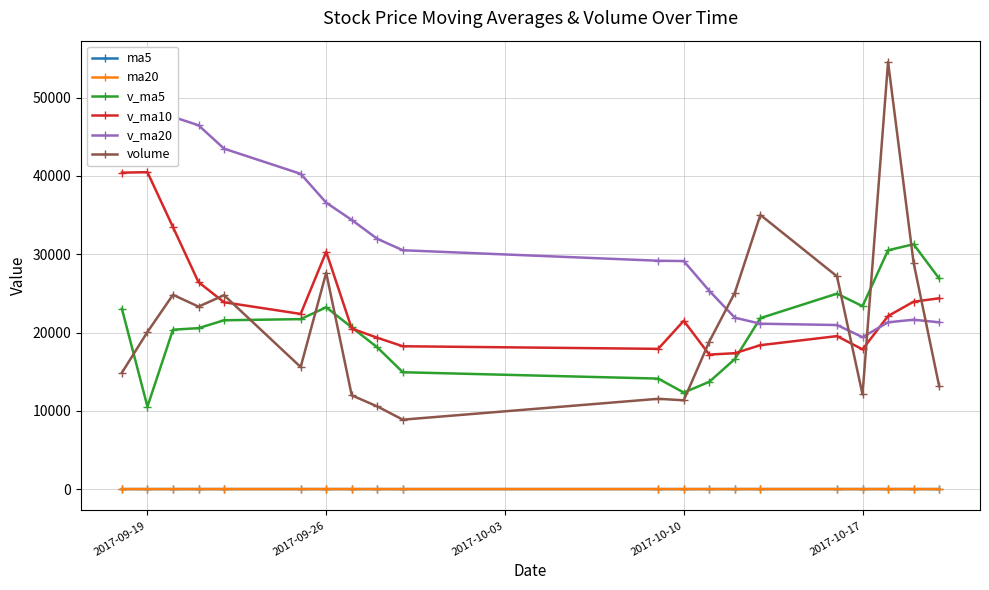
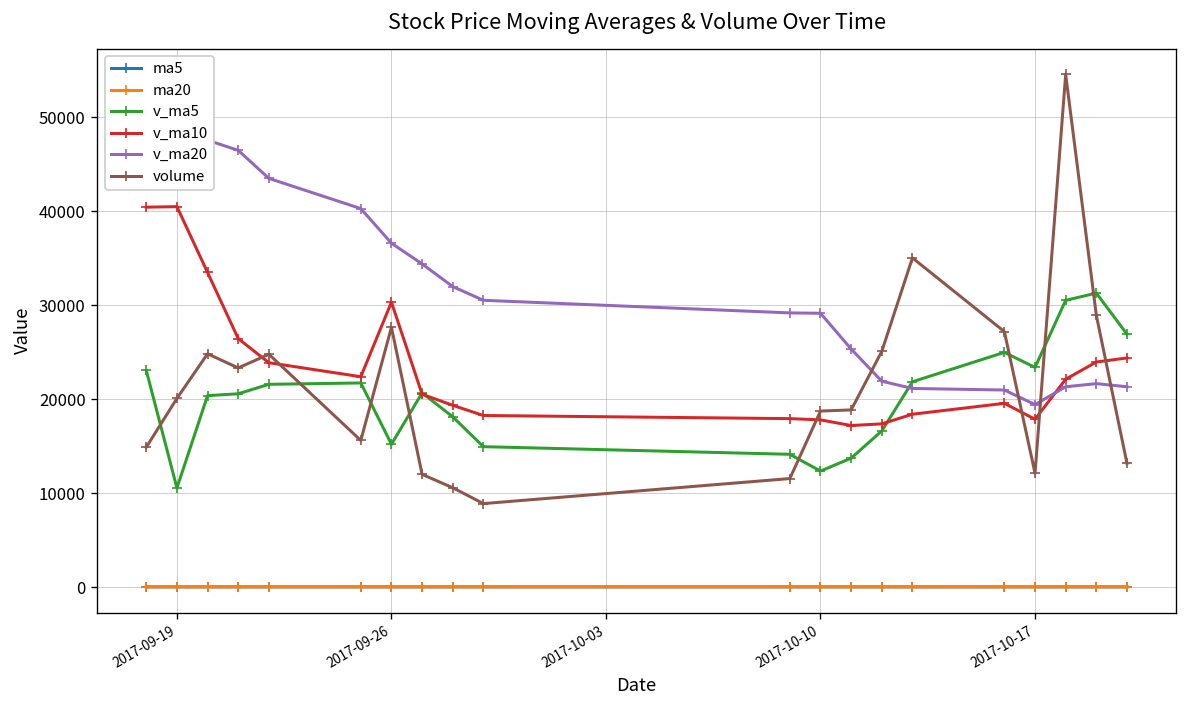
  {
    "ma20": {
      "2017-09-19": 0,
      "2017-09-26": 0,
      "2017-10-10": 0,
      "2017-10-17": 0
    },
    "v_ma5": {
      "2017-09-19": 11000,
-     "2017-09-26": 23000,
+     "2017-09-26": 15000,
      "2017-10-10": 12000,
      "2017-10-17": 23000
    },
    "v_ma10": {
      "2017-09-19": 40000,
      "2017-09-26": 30000,
-     "2017-10-10": 22000,
+     "2017-10-10": 18000,
      "2017-10-17": 18000
    },
    "v_ma20": {
      "2017-09-26": 37000,
      "2017-10-10": 29000,
      "2017-10-17": 19000
    },
    "volume": {
      "2017-09-19": 20000,
      "2017-09-26": 28000,
-     "2017-10-10": 11000,
+     "2017-10-10": 19000,
      "2017-10-17": 12000
    }
  }
